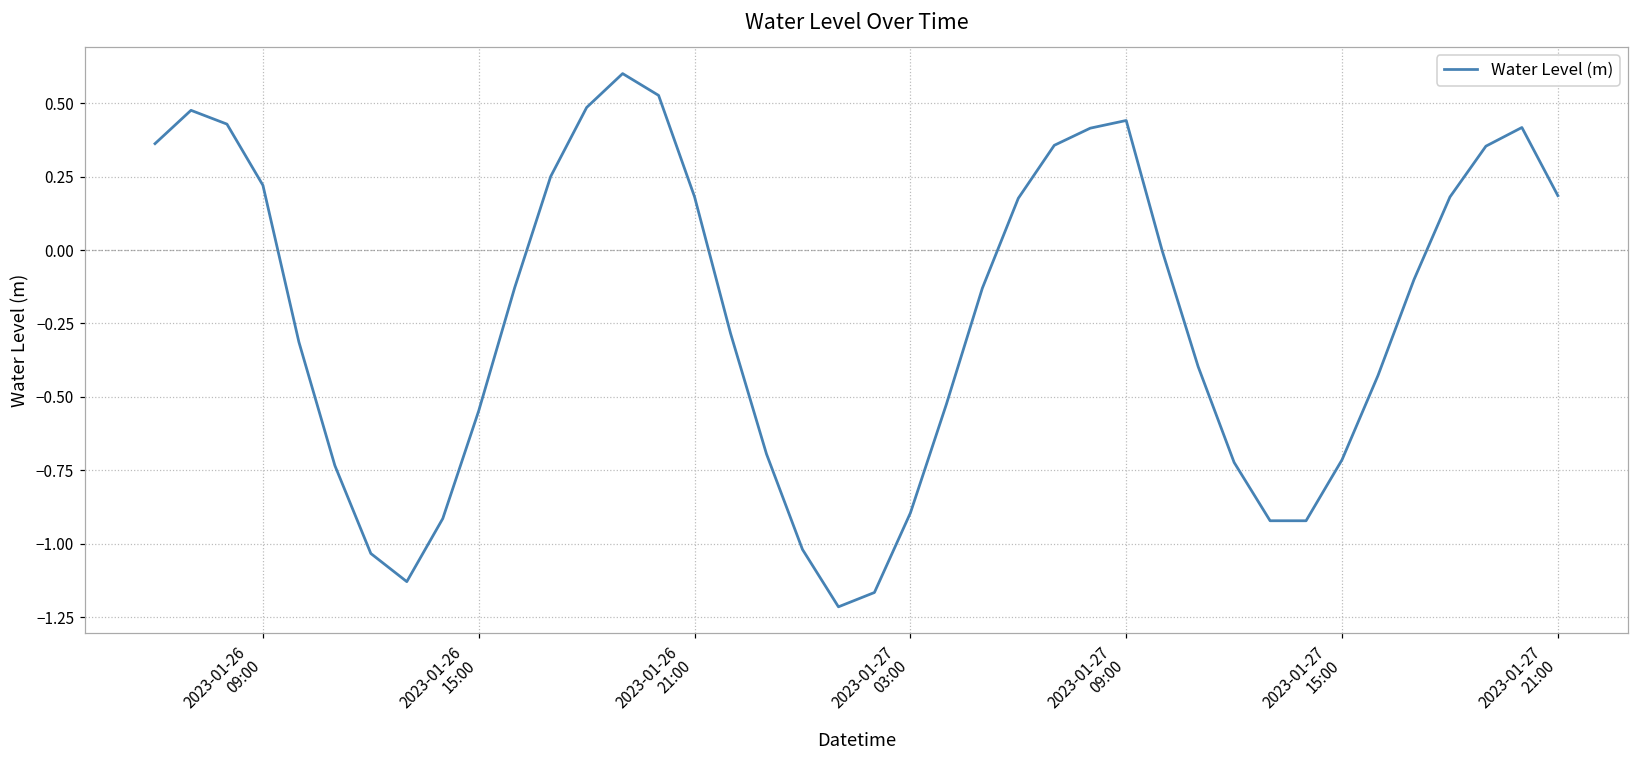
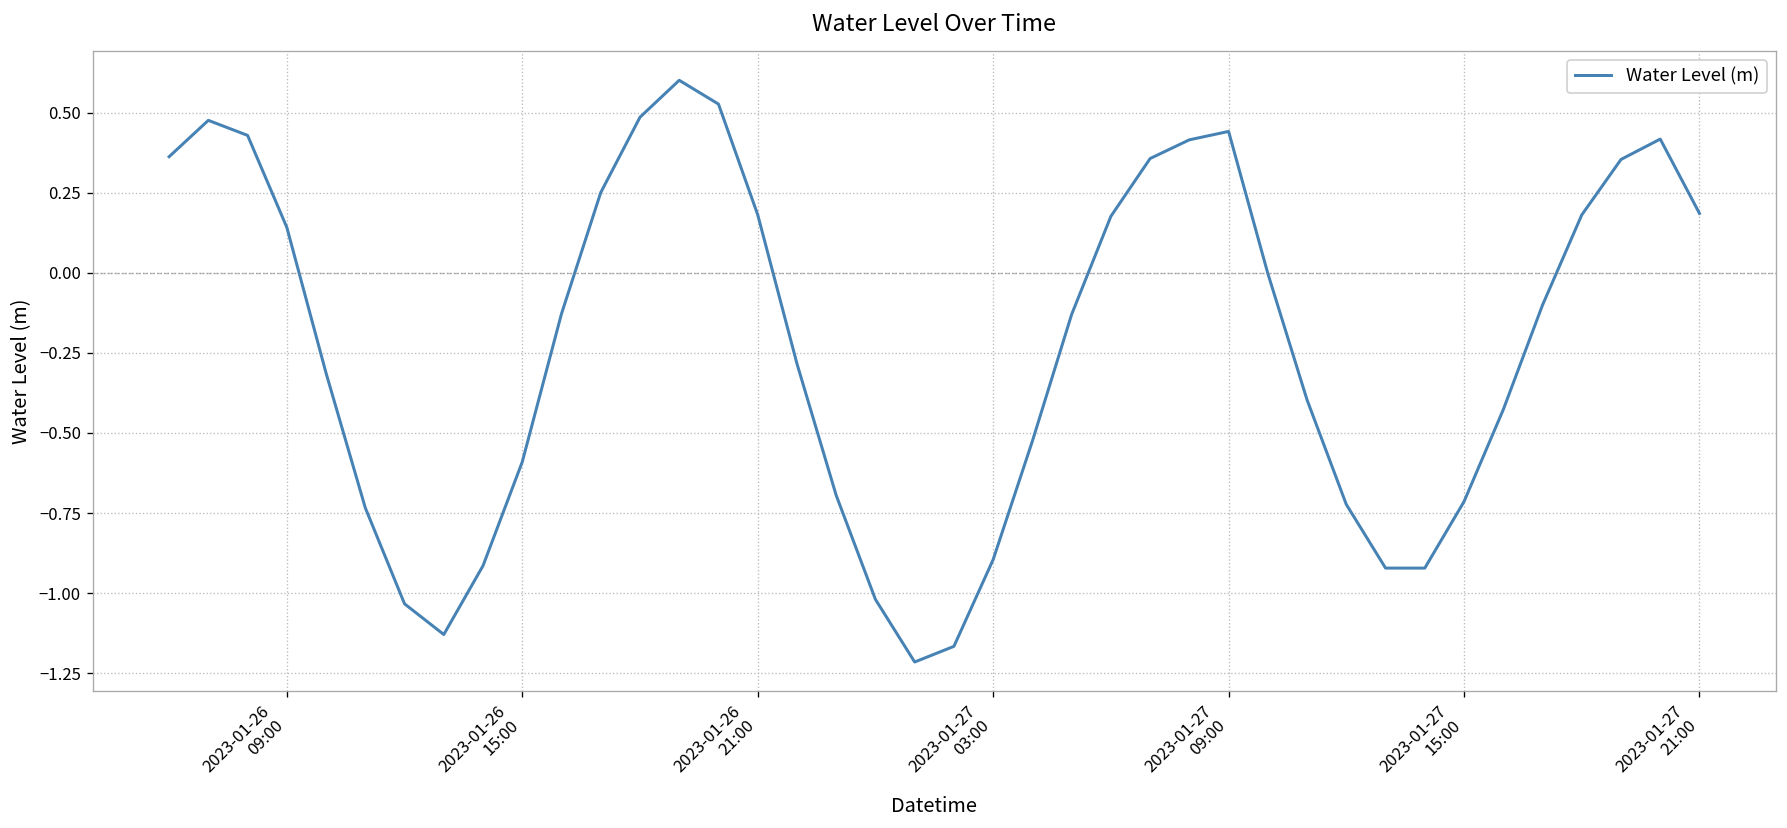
  {
-   "2023-01-26 09:00": 0.22,
-   "2023-01-26 15:00": -0.55,
+   "2023-01-26 09:00": 0.14,
+   "2023-01-26 15:00": -0.59,
    "2023-01-26 21:00": 0.18,
    "2023-01-27 03:00": -0.90,
    "2023-01-27 09:00": 0.44,
    "2023-01-27 15:00": -0.71,
    "2023-01-27 21:00": 0.19
  }
